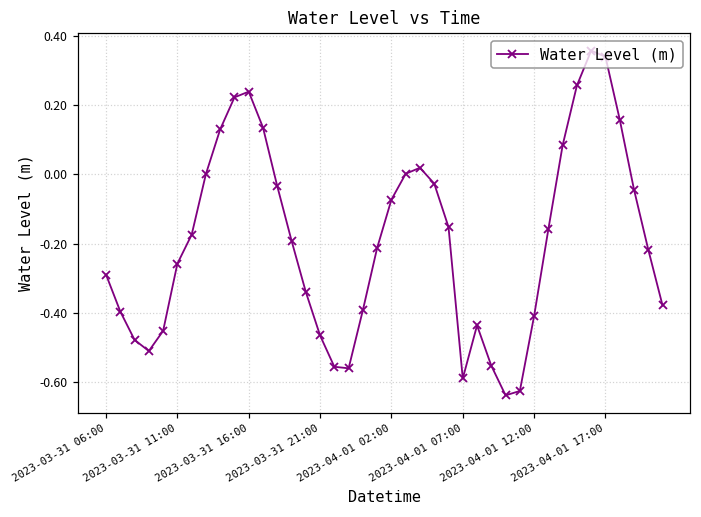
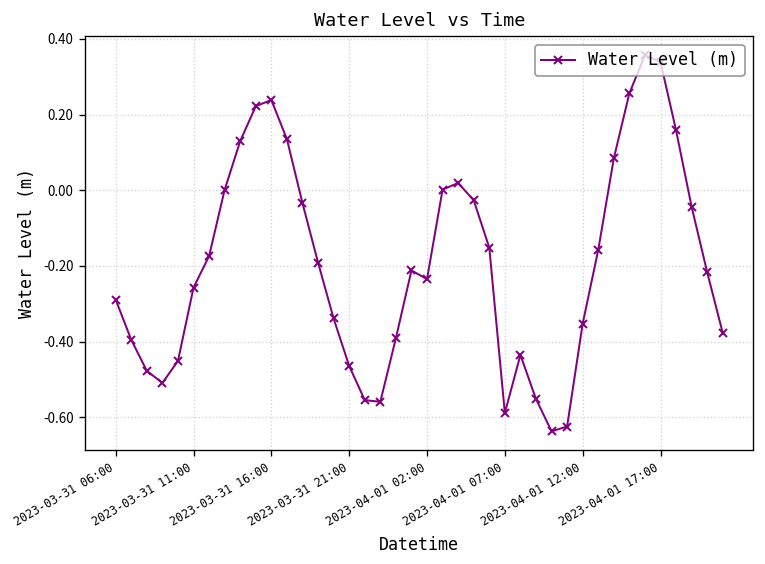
  {
    "2023-03-31 06:00": -0.29,
    "2023-03-31 11:00": -0.26,
    "2023-03-31 16:00": 0.24,
    "2023-03-31 21:00": -0.46,
-   "2023-04-01 02:00": -0.07,
+   "2023-04-01 02:00": -0.24,
    "2023-04-01 07:00": -0.59,
-   "2023-04-01 12:00": -0.41
+   "2023-04-01 12:00": -0.35
  }
